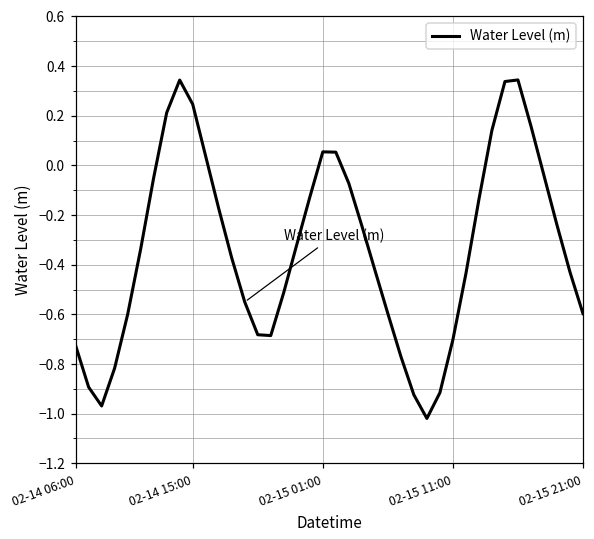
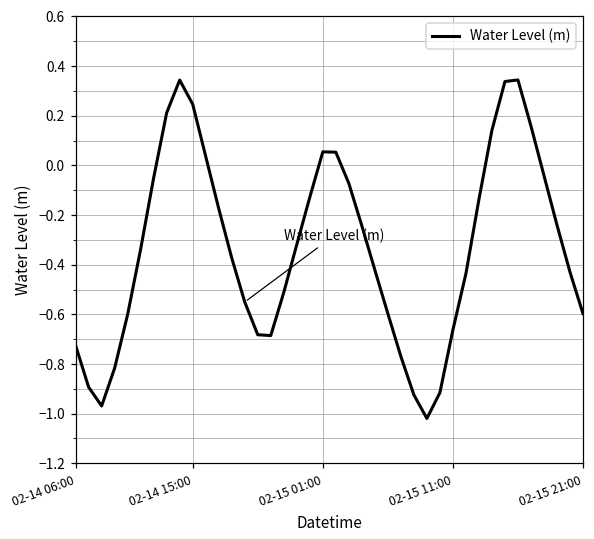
  {
    "02-14 06:00": -0.73,
    "02-14 15:00": 0.25,
    "02-15 01:00": 0.05,
-   "02-15 11:00": -0.70,
+   "02-15 11:00": -0.66,
    "02-15 21:00": -0.60
  }
